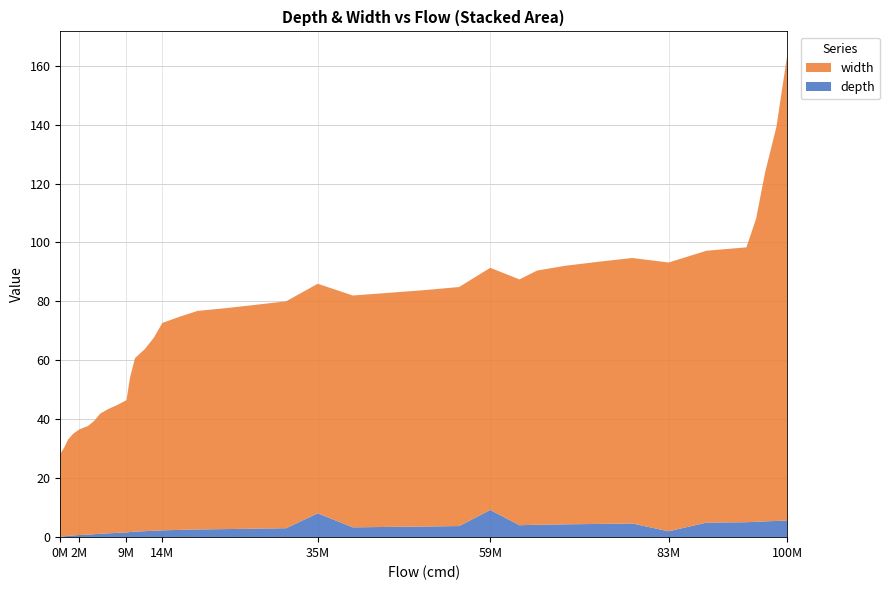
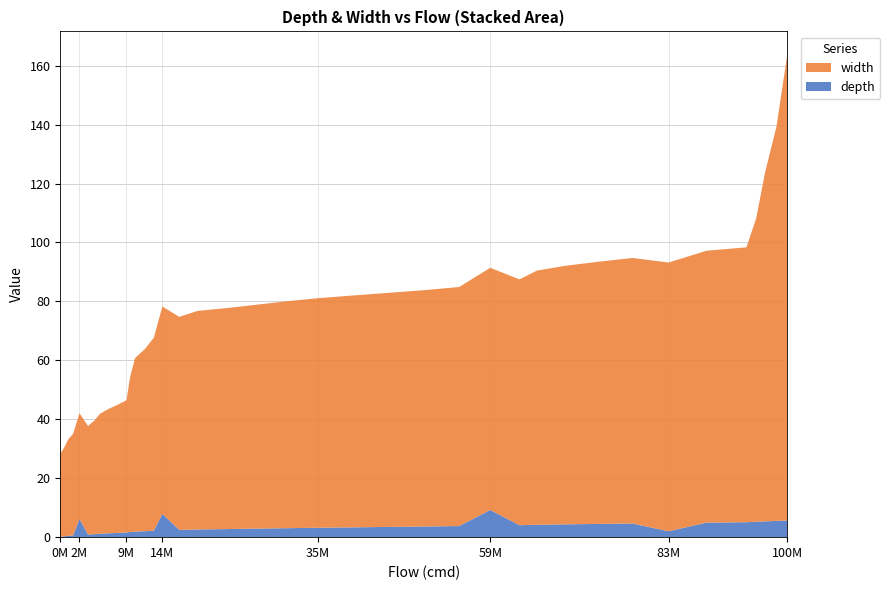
  {
    "depth": {
-     "2M": 1,
+     "2M": 6,
      "9M": 2,
-     "14M": 2,
-     "35M": 8,
+     "14M": 8,
+     "35M": 3,
      "59M": 9,
      "83M": 2,
      "100M": 6
    },
    "width": {
      "2M": 36,
      "9M": 45,
      "14M": 70,
      "35M": 78,
      "59M": 82,
      "83M": 91,
      "100M": 158
    }
  }
